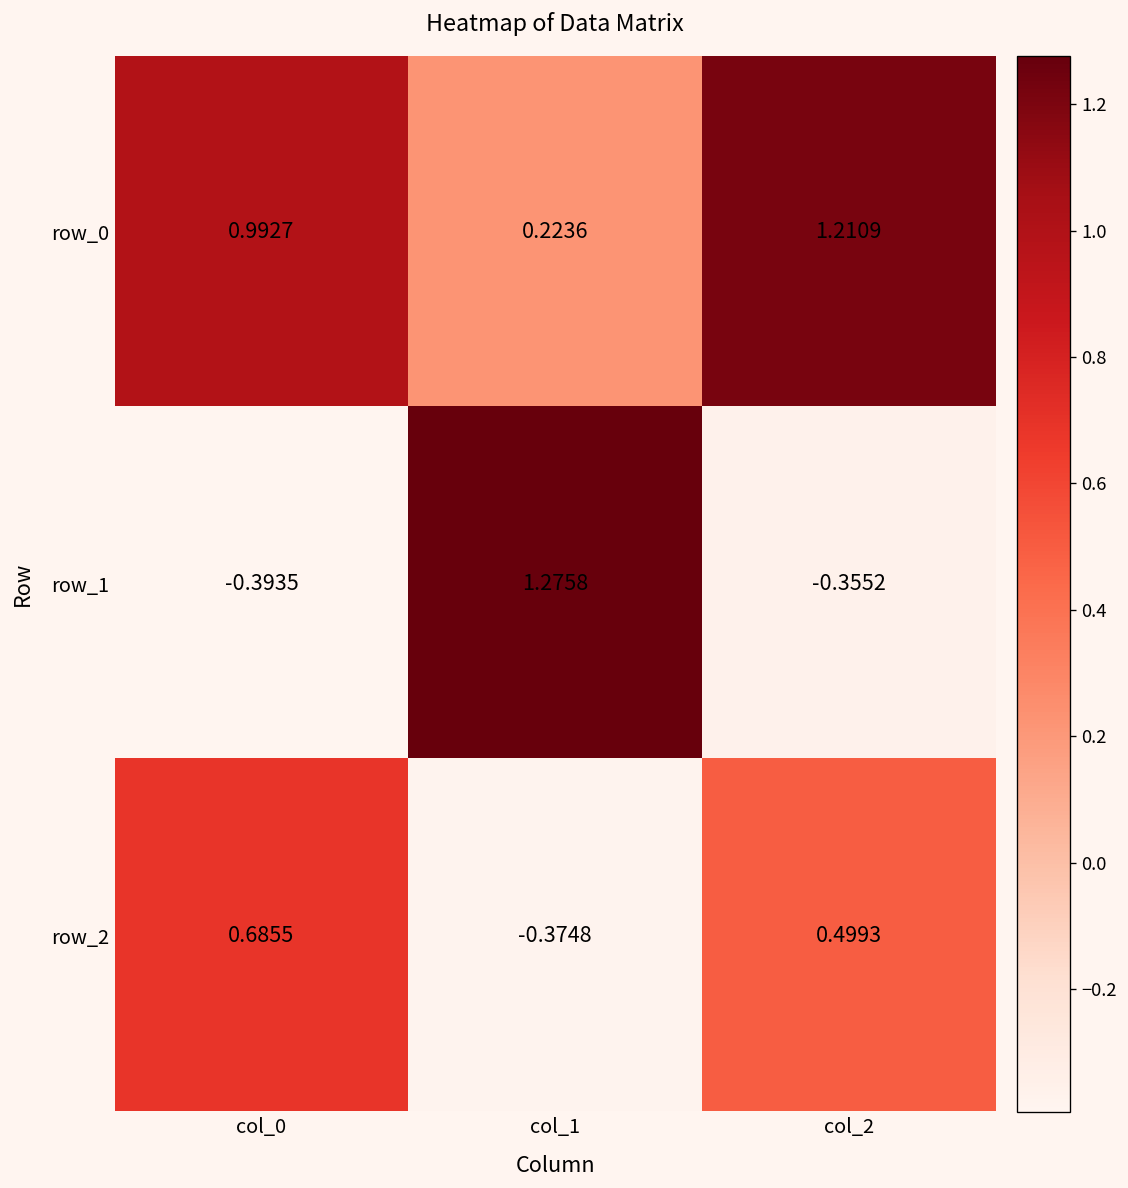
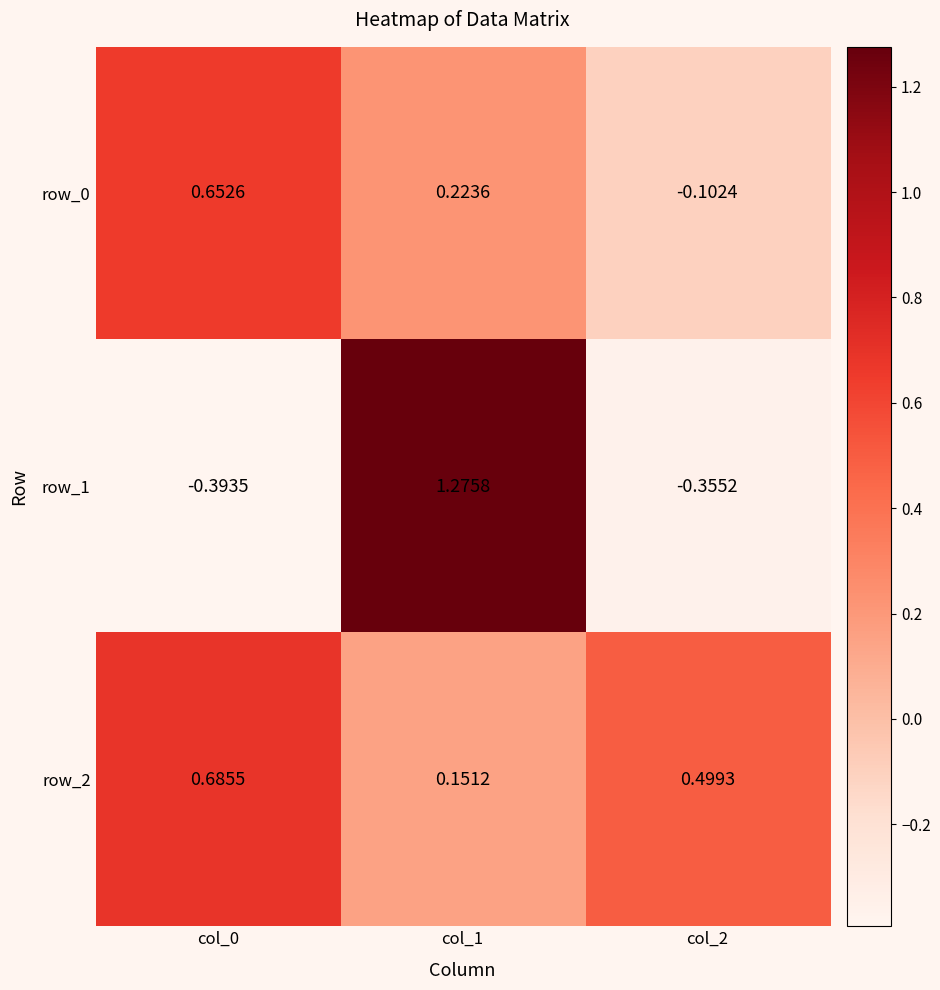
  {
    "row_0": {
-     "col_0": 0.9927,
+     "col_0": 0.6526,
      "col_1": 0.2236,
-     "col_2": 1.2109
+     "col_2": -0.1024
    },
    "row_1": {
      "col_0": -0.3935,
      "col_1": 1.2758,
      "col_2": -0.3552
    },
    "row_2": {
      "col_0": 0.6855,
-     "col_1": -0.3748,
+     "col_1": 0.1512,
      "col_2": 0.4993
    }
  }
